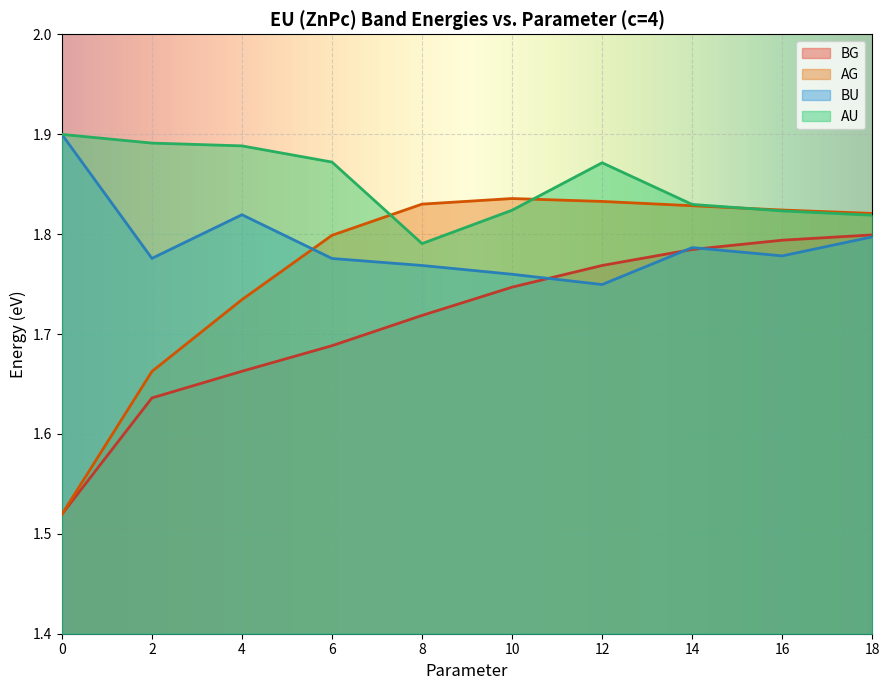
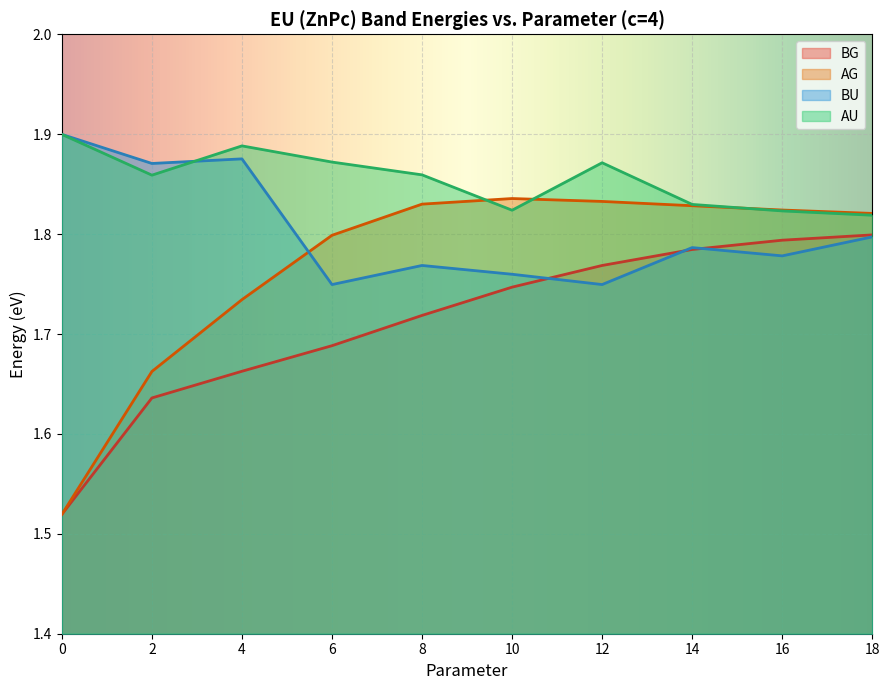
  {
    "BU": {
-     "2": 1.78,
-     "4": 1.82,
-     "6": 1.78,
+     "2": 1.87,
+     "4": 1.88,
+     "6": 1.75,
      "8": 1.77,
      "10": 1.76,
      "12": 1.75,
      "16": 1.78
    },
    "AU": {
-     "2": 1.89,
+     "2": 1.86,
      "4": 1.89,
      "6": 1.87,
-     "8": 1.79,
+     "8": 1.86,
      "10": 1.82,
      "12": 1.87
    }
  }
